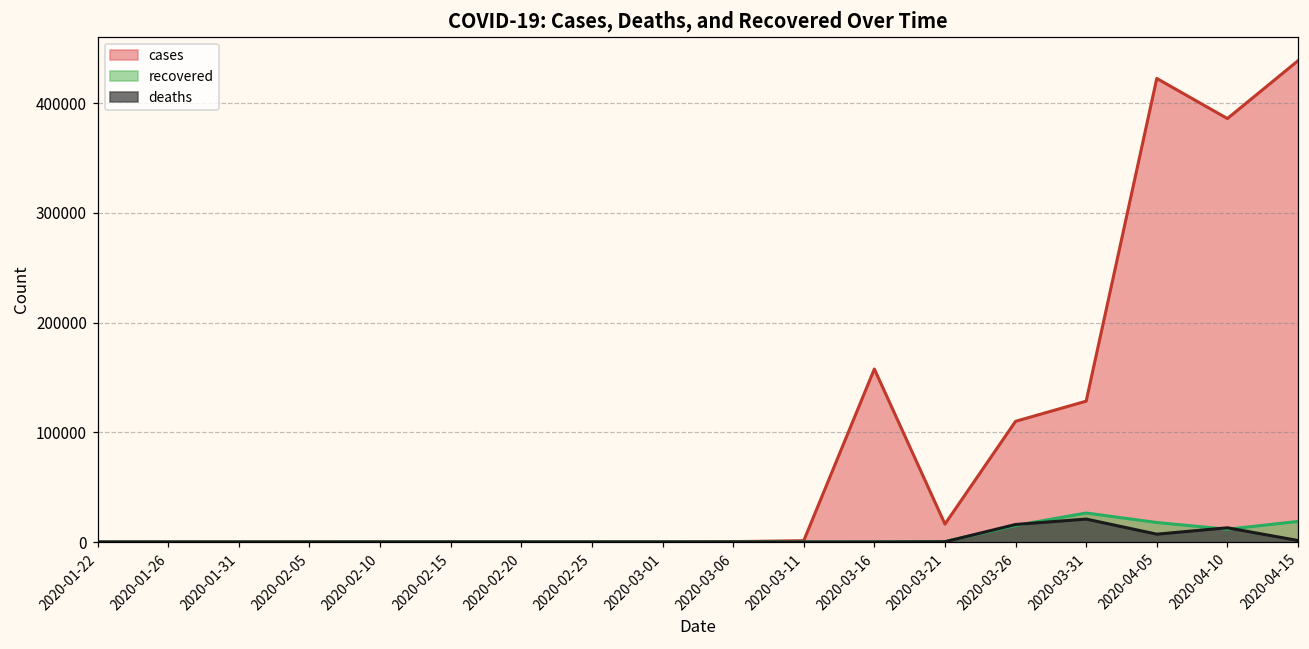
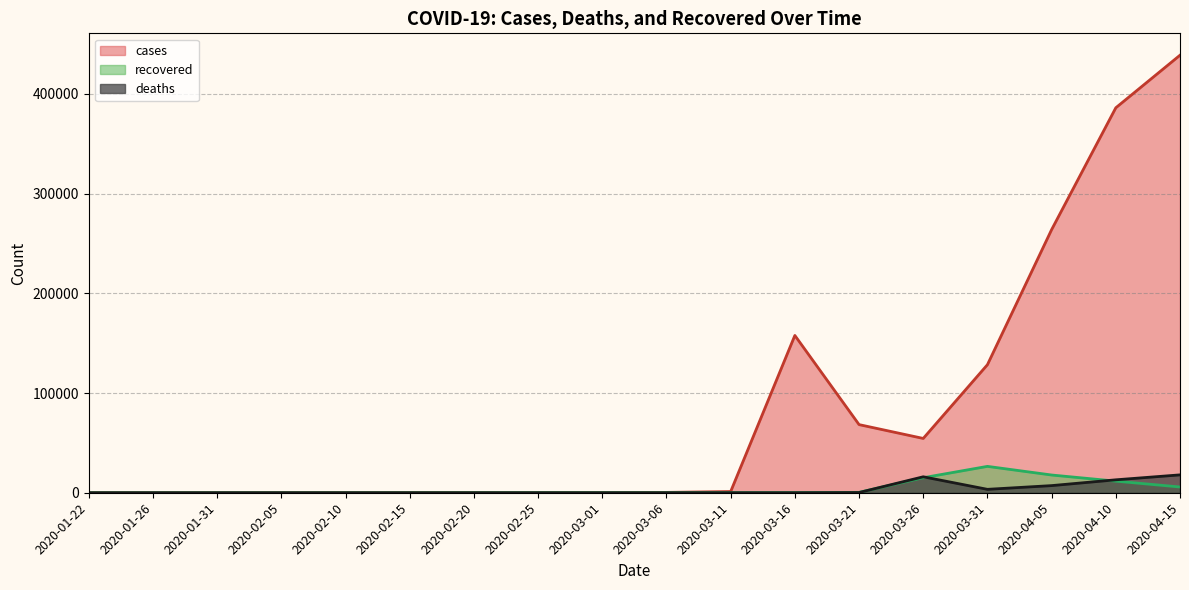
  {
    "cases": {
      "2020-03-16": 160000,
-     "2020-03-21": 20000,
-     "2020-03-26": 110000,
+     "2020-03-21": 70000,
+     "2020-03-26": 50000,
      "2020-03-31": 130000,
-     "2020-04-05": 420000,
+     "2020-04-05": 260000,
      "2020-04-10": 390000,
      "2020-04-15": 440000
    },
    "recovered": {
      "2020-03-31": 30000,
      "2020-04-05": 20000,
-     "2020-04-15": 20000
+     "2020-04-15": 10000
    },
    "deaths": {
-     "2020-03-31": 20000,
+     "2020-03-31": 0,
      "2020-04-05": 10000,
-     "2020-04-15": 0
+     "2020-04-15": 20000
    }
  }
